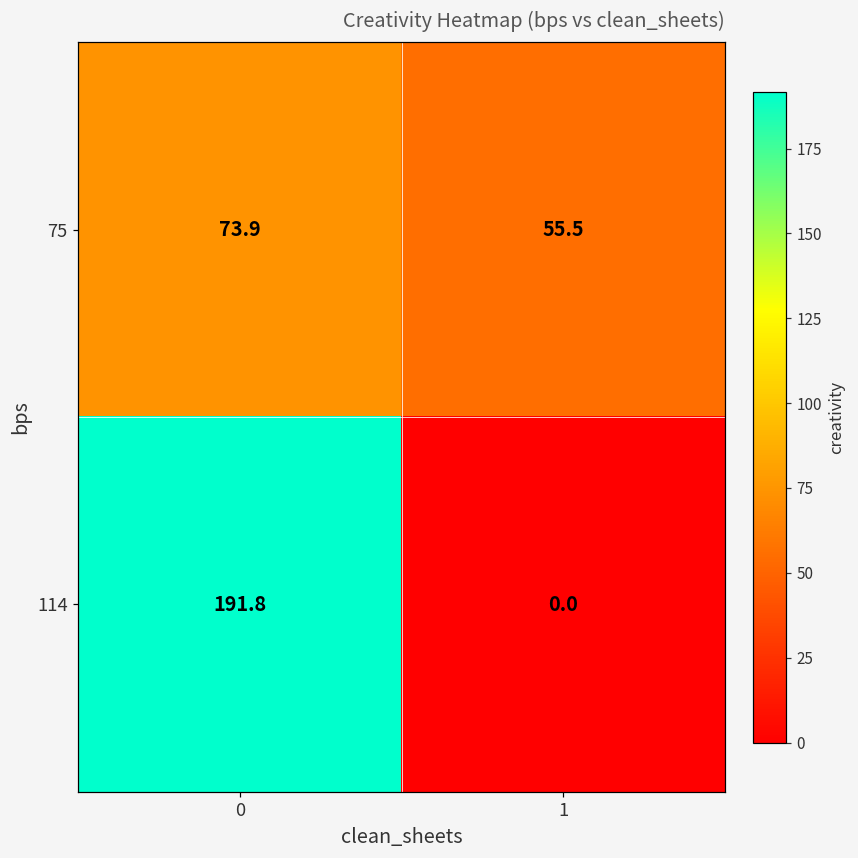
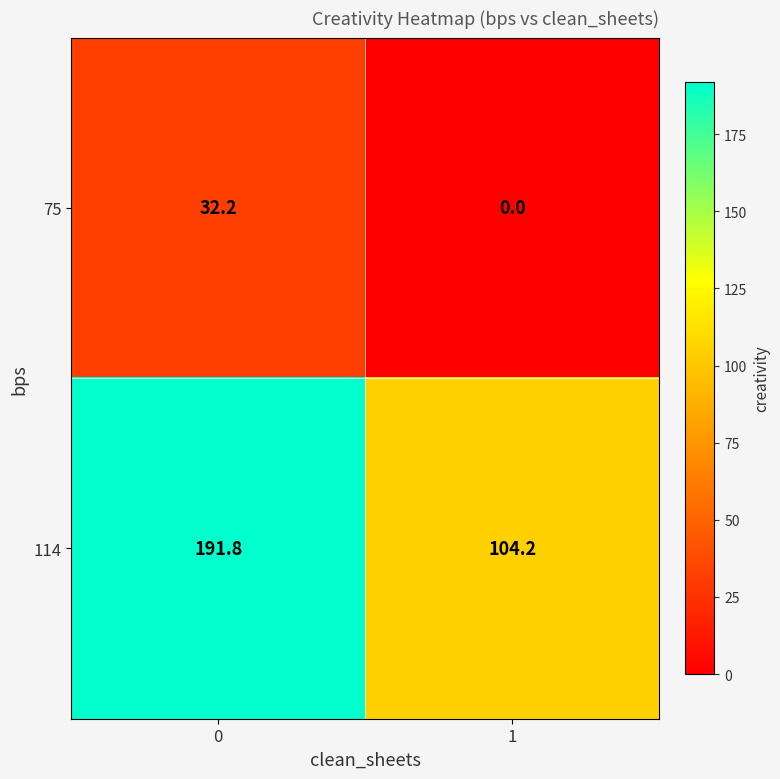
  {
    "75": {
-     "0": 73.9,
-     "1": 55.5
+     "0": 32.2,
+     "1": 0.0
    },
    "114": {
      "0": 191.8,
-     "1": 0.0
+     "1": 104.2
    }
  }
